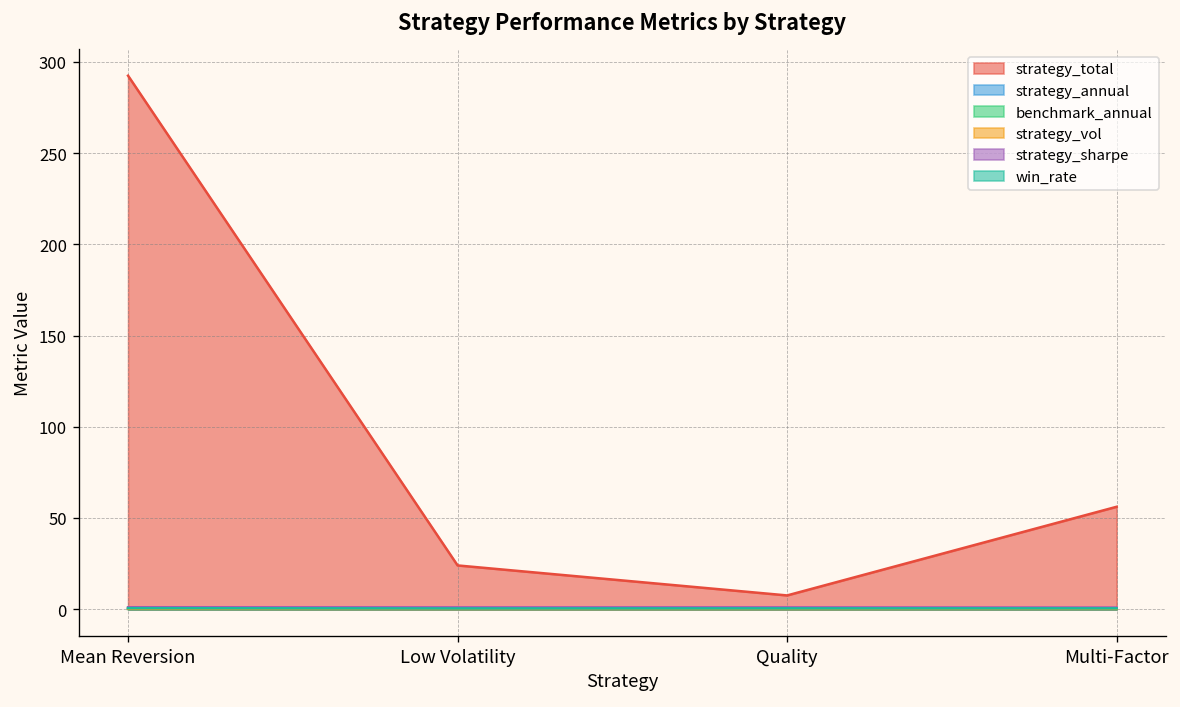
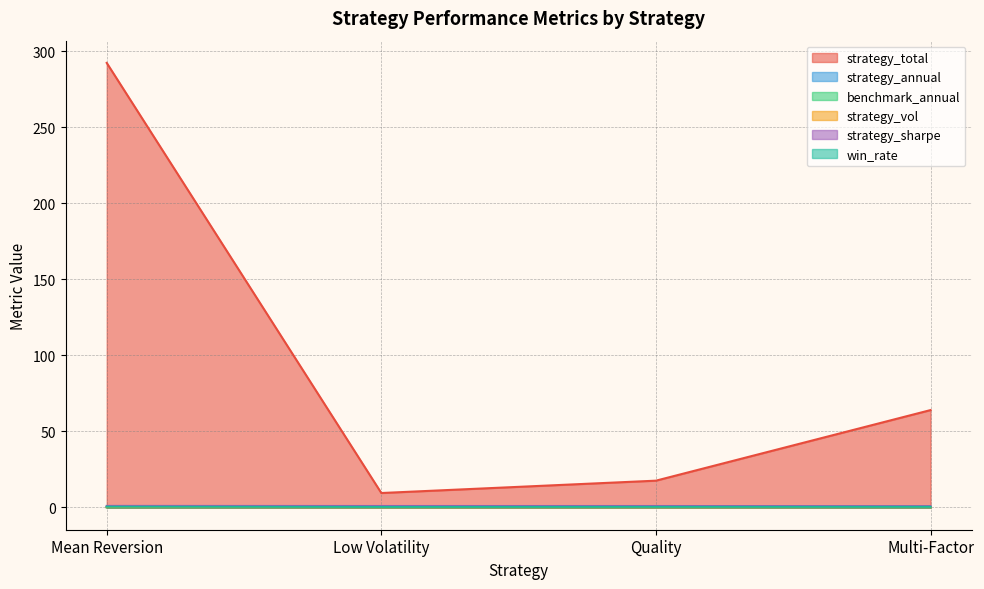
  {
    "strategy_total": {
      "Mean Reversion": 292,
-     "Low Volatility": 24,
-     "Quality": 8,
-     "Multi-Factor": 56
+     "Low Volatility": 10,
+     "Quality": 18,
+     "Multi-Factor": 64
    }
  }
